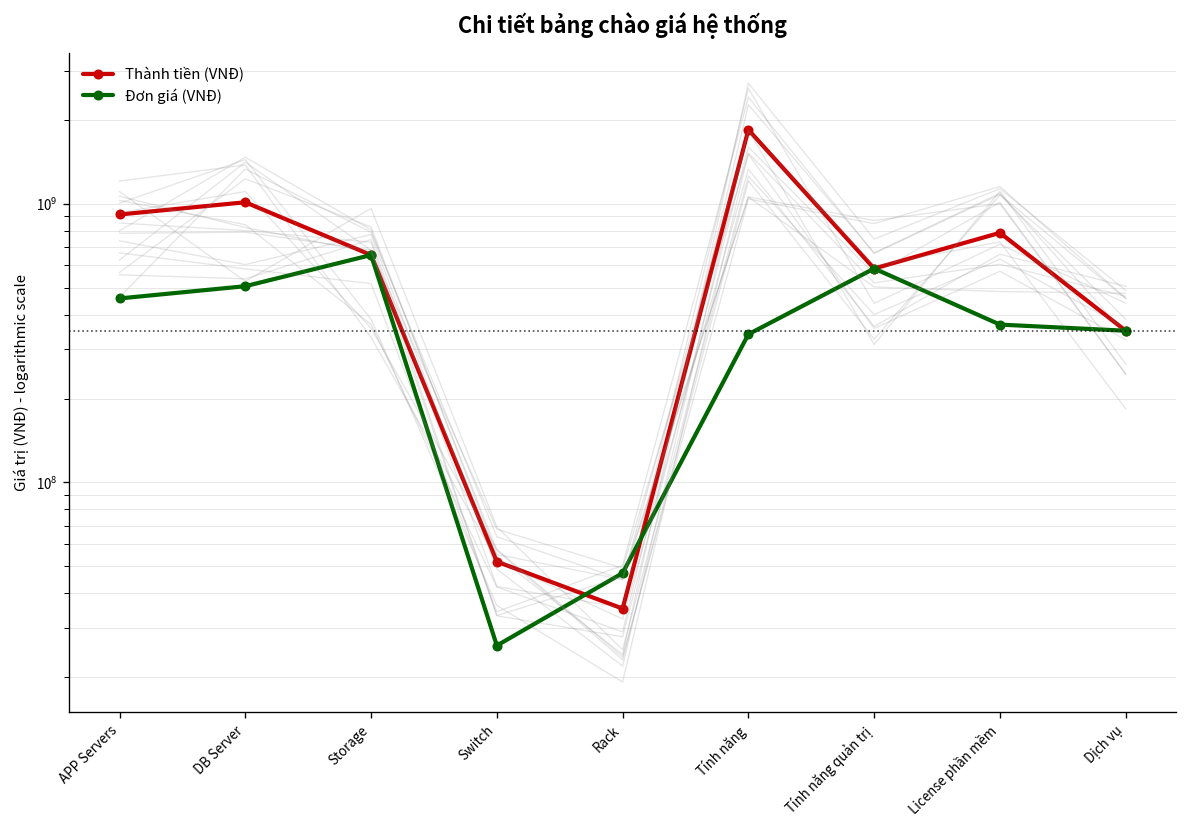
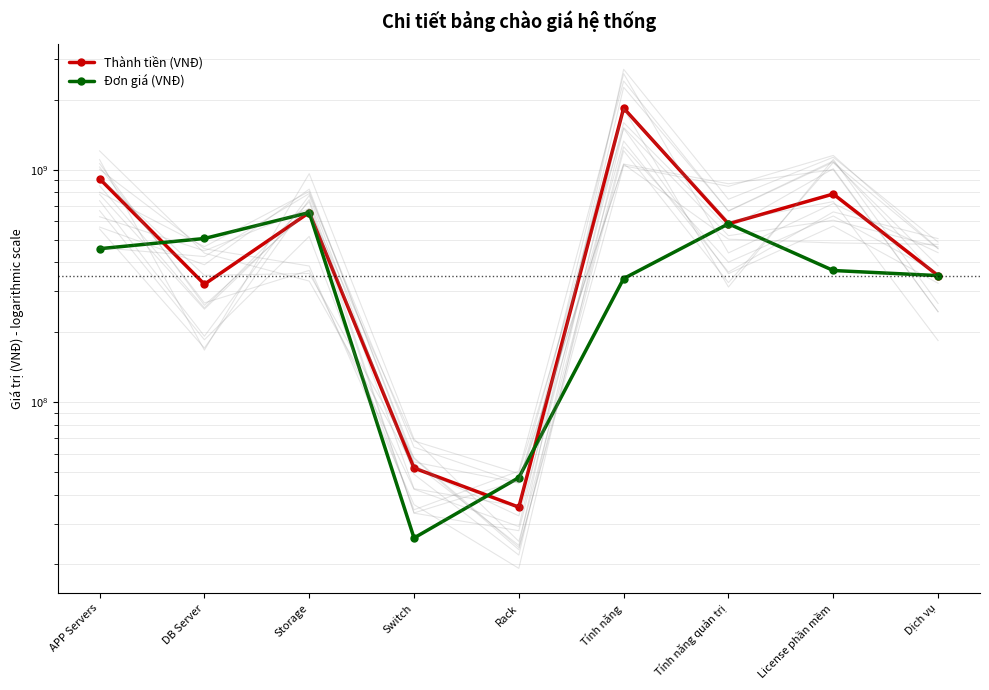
  {
    "Thành tiền (VNĐ)": {
-     "DB Server": 1000000000,
+     "DB Server": 320000000,
      "License phần mềm": 790000000
    },
    "Đơn giá (VNĐ)": {
      "DB Server": 510000000,
      "Switch": 26000000,
      "Rack": 47000000,
      "Tính năng": 340000000,
      "License phần mềm": 370000000
    }
  }
